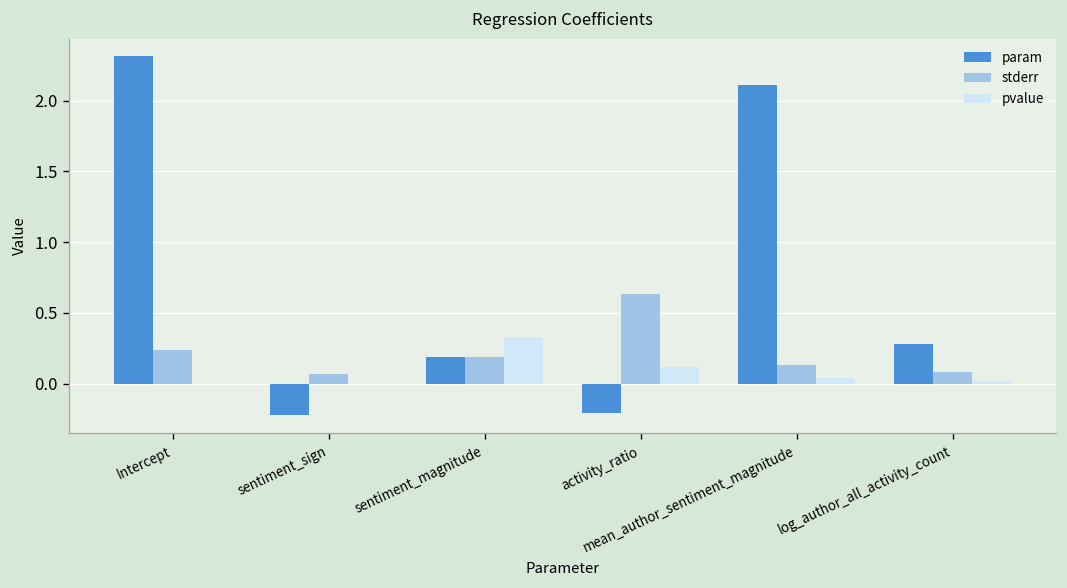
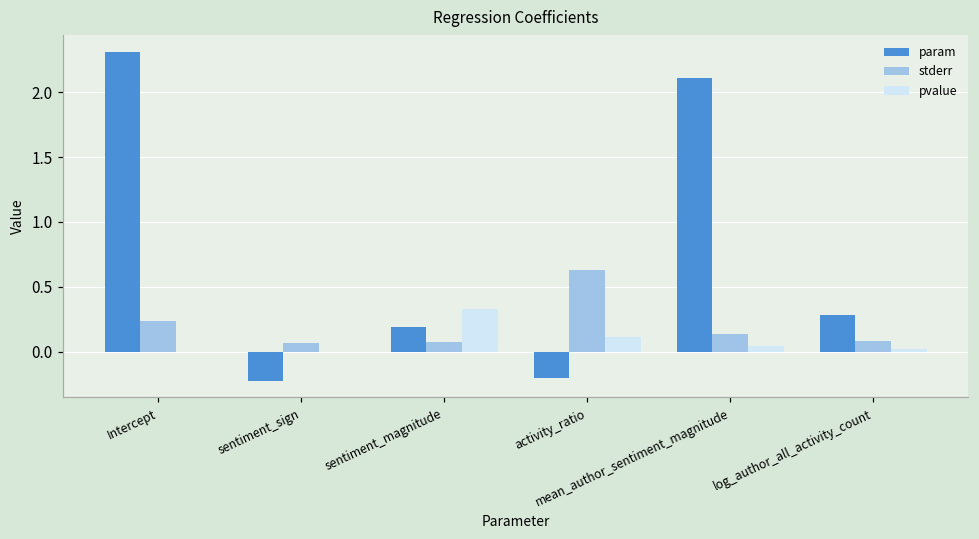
  {
    "param": {
      "Intercept": 2.31,
      "sentiment_sign": -0.22,
      "sentiment_magnitude": 0.19,
      "activity_ratio": -0.21,
      "mean_author_sentiment_magnitude": 2.11,
      "log_author_all_activity_count": 0.28
    },
    "stderr": {
      "Intercept": 0.24,
      "sentiment_sign": 0.07,
-     "sentiment_magnitude": 0.19,
+     "sentiment_magnitude": 0.08,
      "activity_ratio": 0.63,
      "mean_author_sentiment_magnitude": 0.13,
      "log_author_all_activity_count": 0.09
    },
    "pvalue": {
      "sentiment_magnitude": 0.33,
      "activity_ratio": 0.12,
      "mean_author_sentiment_magnitude": 0.04
    }
  }
